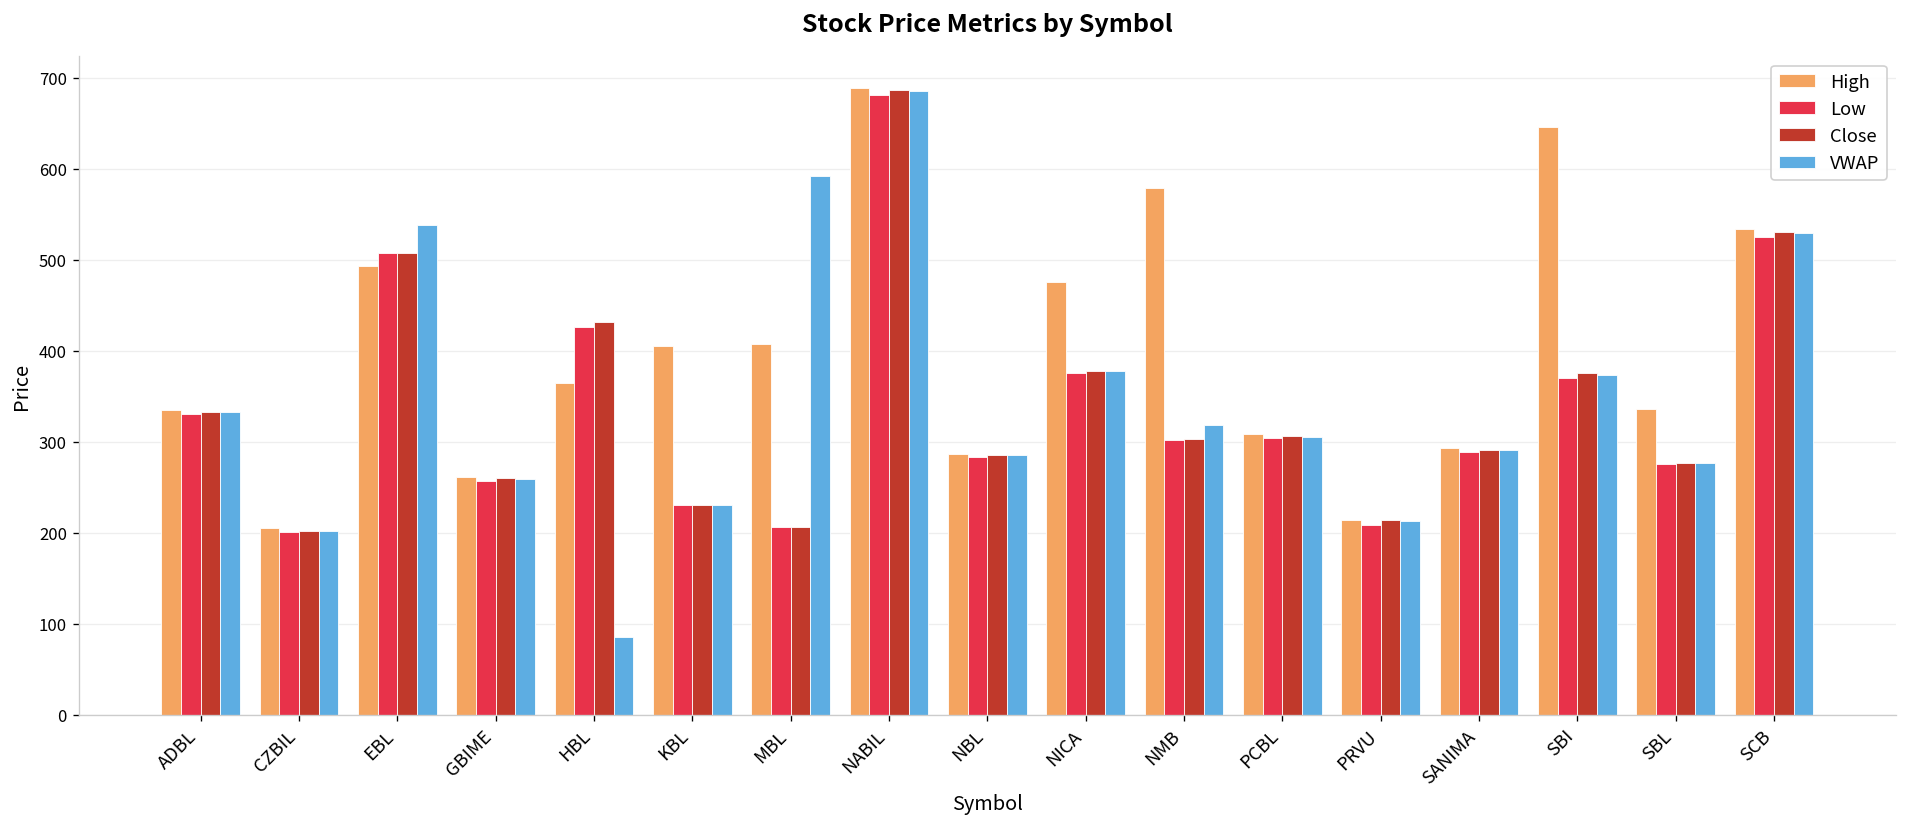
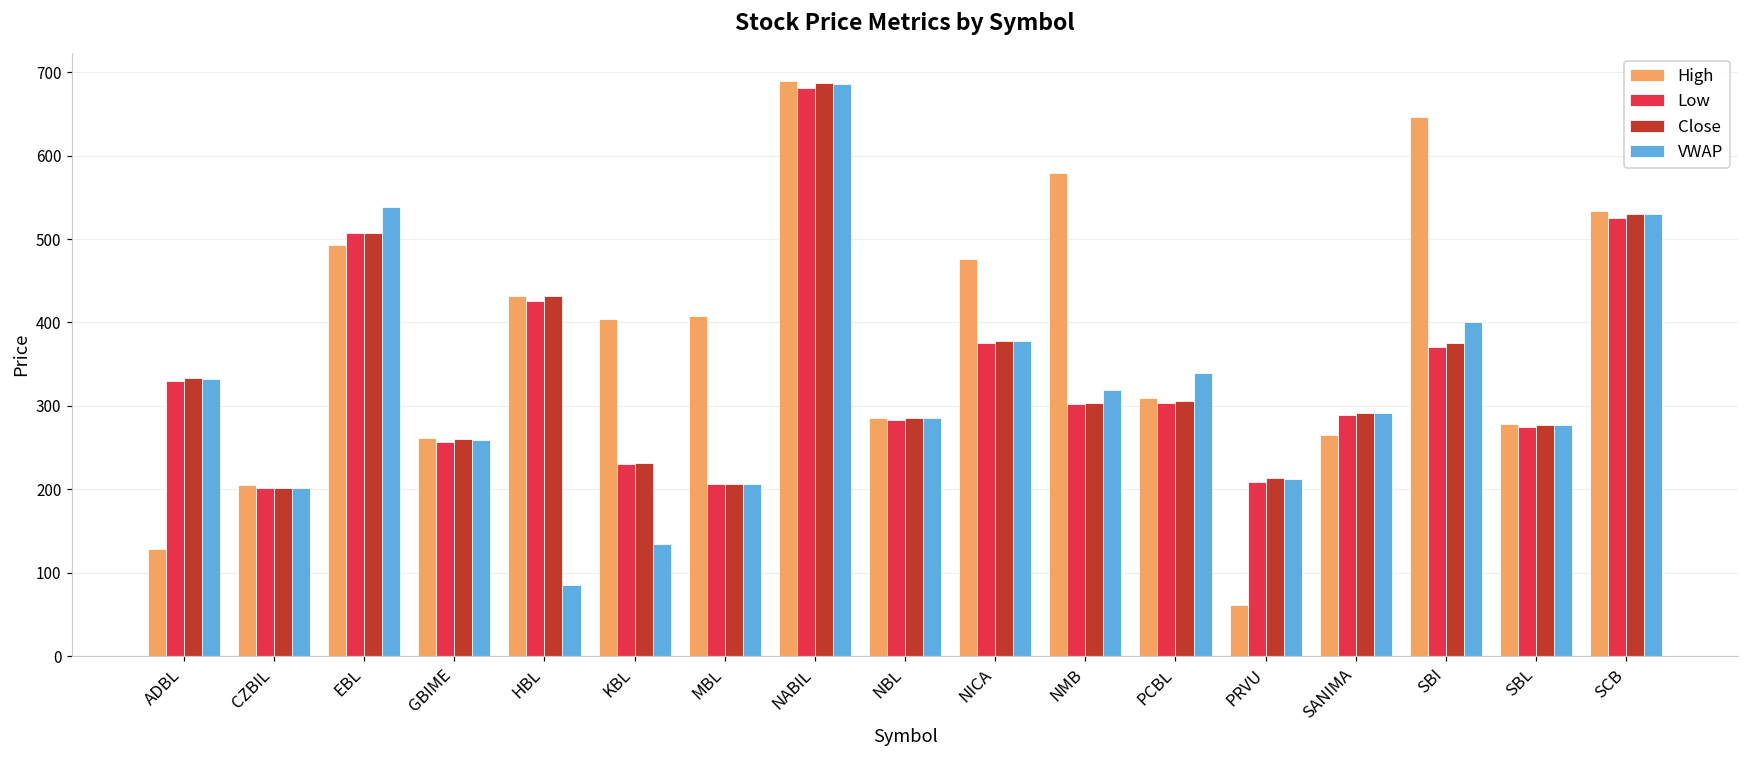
  {
    "High": {
-     "ADBL": 340,
+     "ADBL": 130,
      "CZBIL": 210,
      "EBL": 490,
      "GBIME": 260,
-     "HBL": 360,
+     "HBL": 430,
      "KBL": 400,
      "MBL": 410,
      "NABIL": 690,
      "NBL": 290,
      "NICA": 480,
      "NMB": 580,
      "PCBL": 310,
-     "PRVU": 210,
-     "SANIMA": 290,
+     "PRVU": 60,
+     "SANIMA": 270,
      "SBI": 650,
-     "SBL": 340,
+     "SBL": 280,
      "SCB": 530
    },
    "VWAP": {
      "ADBL": 330,
      "CZBIL": 200,
      "EBL": 540,
      "GBIME": 260,
      "HBL": 90,
-     "KBL": 230,
-     "MBL": 590,
+     "KBL": 130,
+     "MBL": 210,
      "NABIL": 690,
      "NBL": 280,
      "NICA": 380,
      "NMB": 320,
-     "PCBL": 310,
+     "PCBL": 340,
      "PRVU": 210,
      "SANIMA": 290,
-     "SBI": 370,
+     "SBI": 400,
      "SBL": 280,
      "SCB": 530
    }
  }
